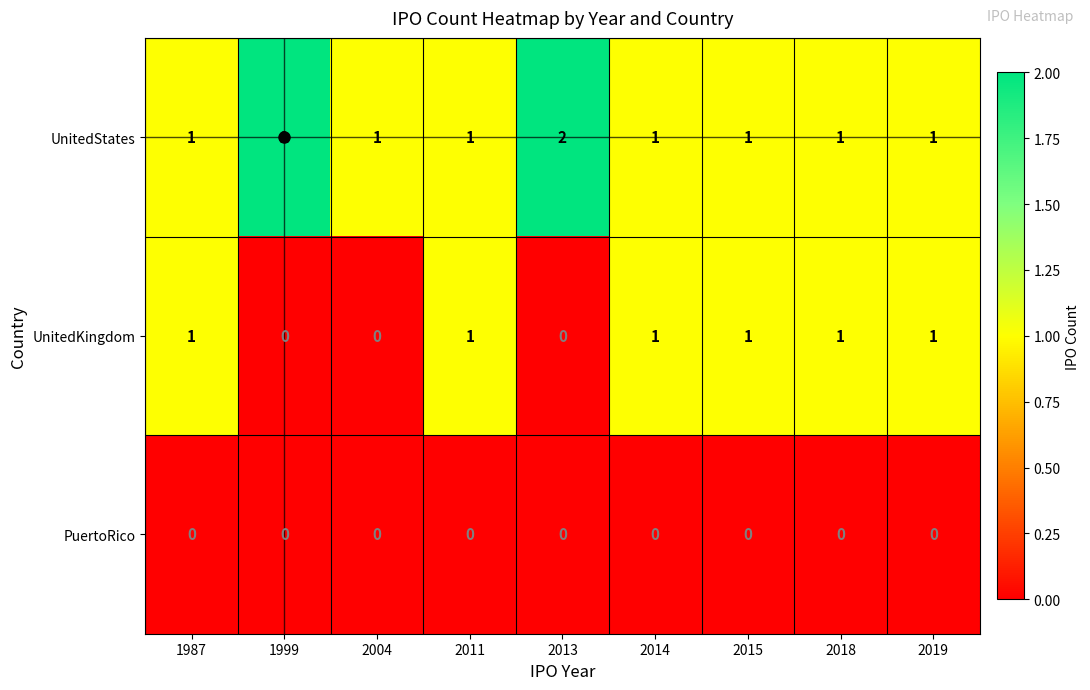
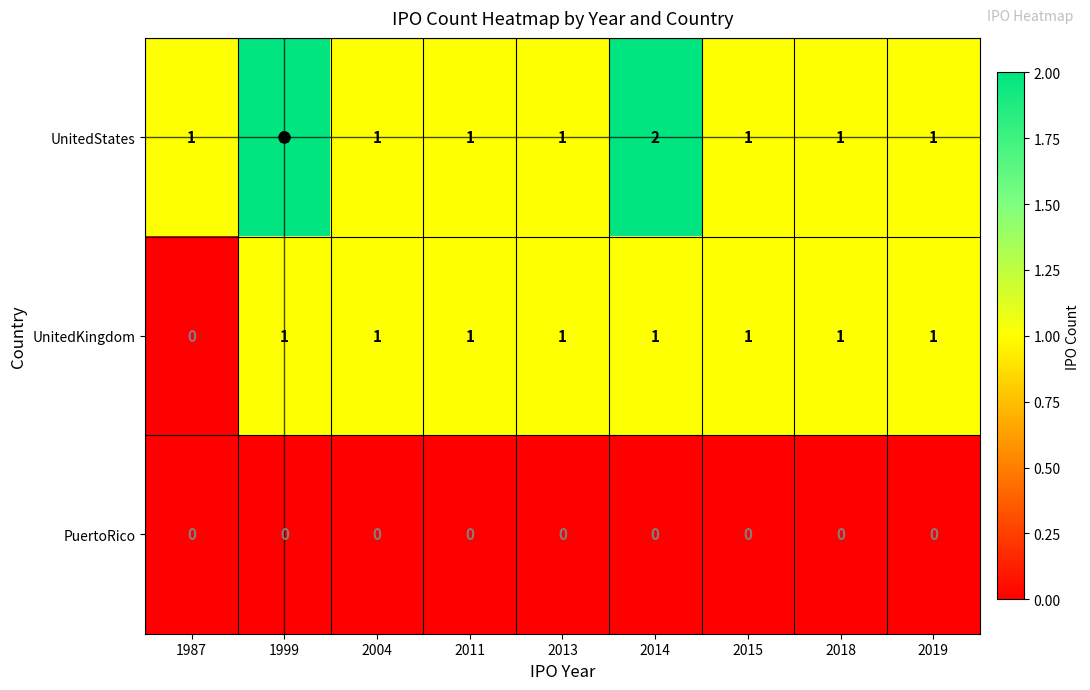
  {
    "UnitedStates": {
      "1987": 1,
      "2004": 1,
      "2011": 1,
-     "2013": 2,
-     "2014": 1,
+     "2013": 1,
+     "2014": 2,
      "2015": 1,
      "2018": 1,
      "2019": 1
    },
    "UnitedKingdom": {
-     "1987": 1,
-     "1999": 0,
-     "2004": 0,
+     "1987": 0,
+     "1999": 1,
+     "2004": 1,
      "2011": 1,
-     "2013": 0,
+     "2013": 1,
      "2014": 1,
      "2015": 1,
      "2018": 1,
      "2019": 1
    },
    "PuertoRico": {
      "1987": 0,
      "1999": 0,
      "2004": 0,
      "2011": 0,
      "2013": 0,
      "2014": 0,
      "2015": 0,
      "2018": 0,
      "2019": 0
    }
  }
